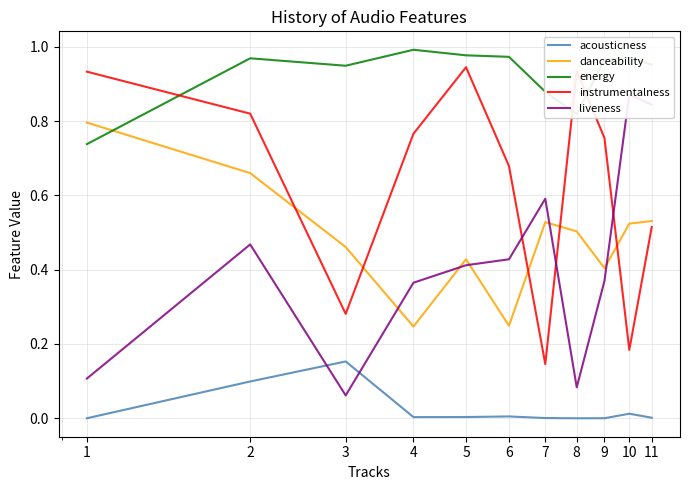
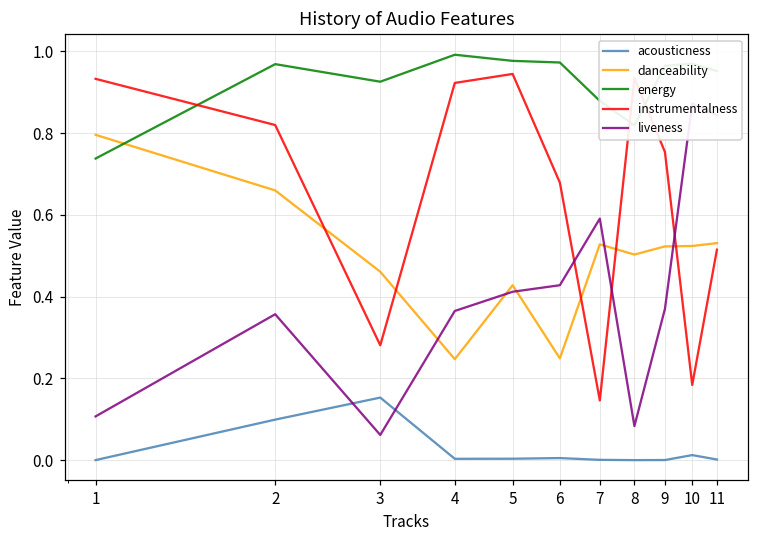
  {
    "acousticness": {
      "1": 0.00,
      "2": 0.10,
      "3": 0.15,
      "4": 0.00,
      "5": 0.00,
      "6": 0.01,
      "7": 0.00,
      "8": 0.00,
      "9": 0.00,
      "10": 0.01,
      "11": 0.00
    },
    "danceability": {
      "1": 0.80,
      "2": 0.66,
      "3": 0.46,
      "4": 0.25,
      "5": 0.43,
      "6": 0.25,
      "7": 0.53,
      "8": 0.50,
-     "9": 0.40,
+     "9": 0.52,
      "10": 0.52,
      "11": 0.53
    },
    "energy": {
      "1": 0.74,
      "2": 0.97,
-     "3": 0.95,
+     "3": 0.93,
      "4": 0.99,
      "5": 0.98,
      "6": 0.97
    },
    "instrumentalness": {
      "1": 0.93,
      "2": 0.82,
      "3": 0.28,
-     "4": 0.77,
+     "4": 0.92,
      "5": 0.95,
      "6": 0.68,
      "7": 0.15,
      "9": 0.75,
      "10": 0.18,
      "11": 0.52
    },
    "liveness": {
      "1": 0.11,
-     "2": 0.47,
+     "2": 0.36,
      "3": 0.06,
      "4": 0.37,
      "5": 0.41,
      "6": 0.43,
      "7": 0.59,
      "8": 0.08,
      "9": 0.37
    }
  }
